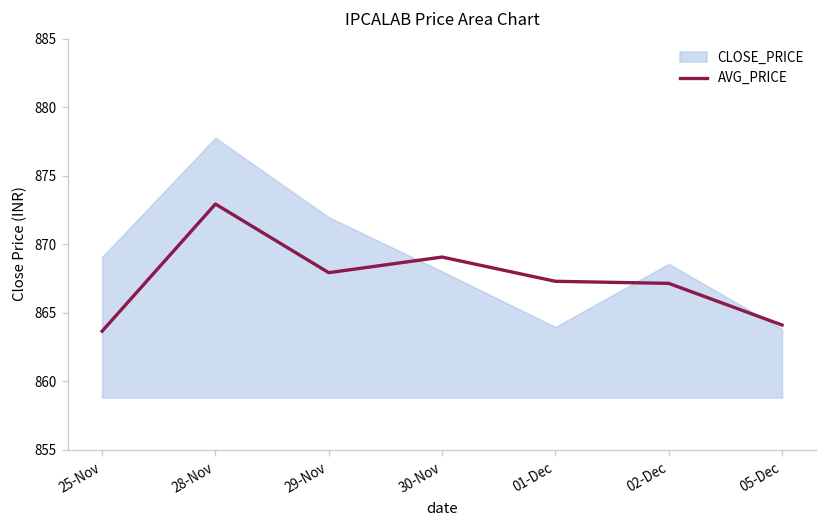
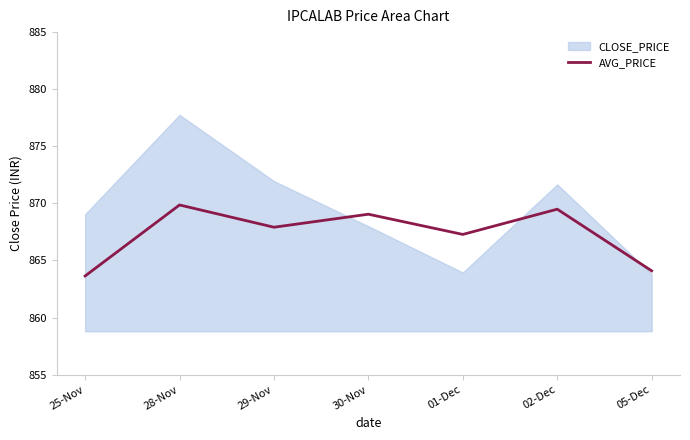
  {
    "AVG_PRICE": {
      "25-Nov": 863.6,
-     "28-Nov": 872.9,
+     "28-Nov": 869.9,
      "29-Nov": 867.9,
      "30-Nov": 869.1,
      "01-Dec": 867.3,
-     "02-Dec": 867.1,
+     "02-Dec": 869.5,
      "05-Dec": 864.1
    },
    "CLOSE_PRICE": {
      "25-Nov": 869.1,
      "28-Nov": 877.8,
      "29-Nov": 872.0,
      "30-Nov": 868.0,
      "01-Dec": 863.9,
-     "02-Dec": 868.6,
+     "02-Dec": 871.7,
      "05-Dec": 863.8
    }
  }
